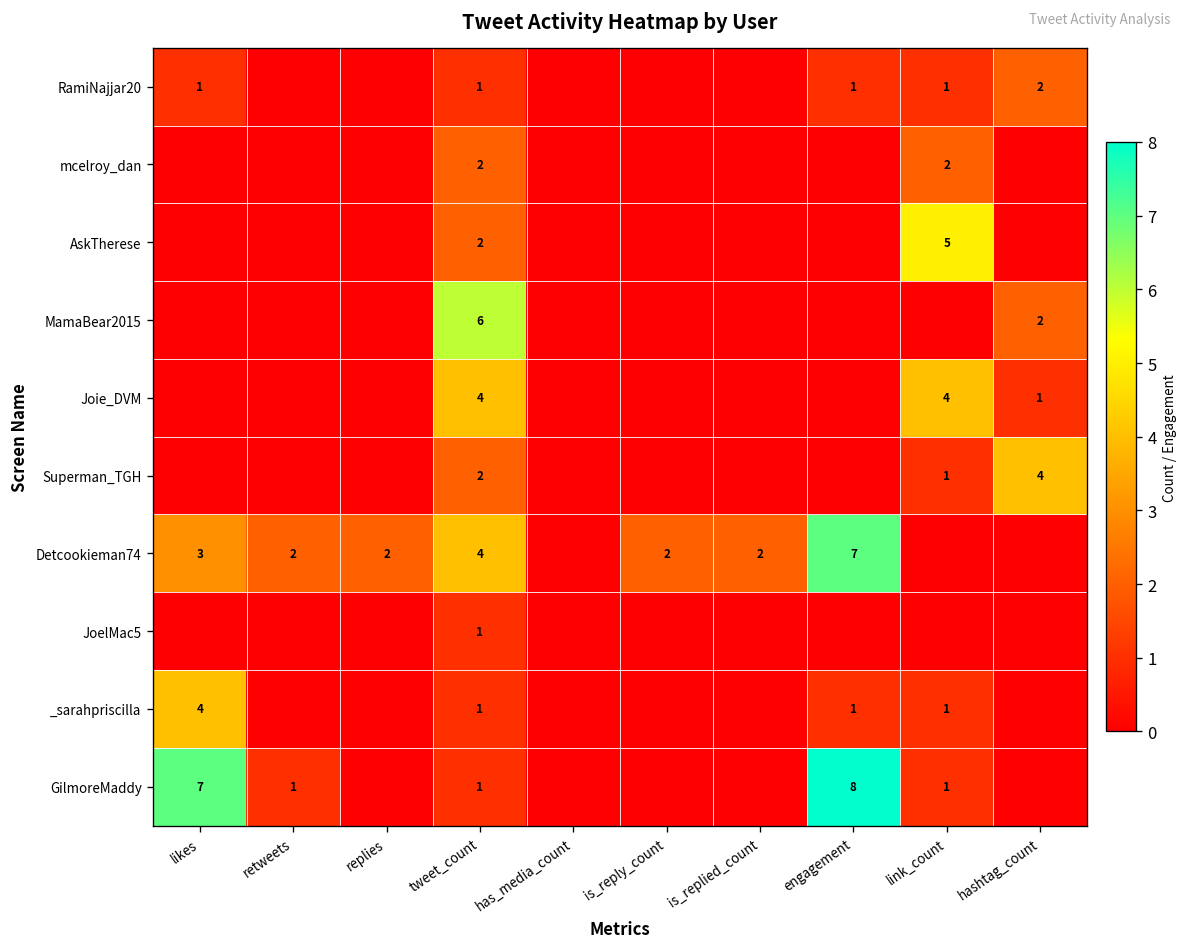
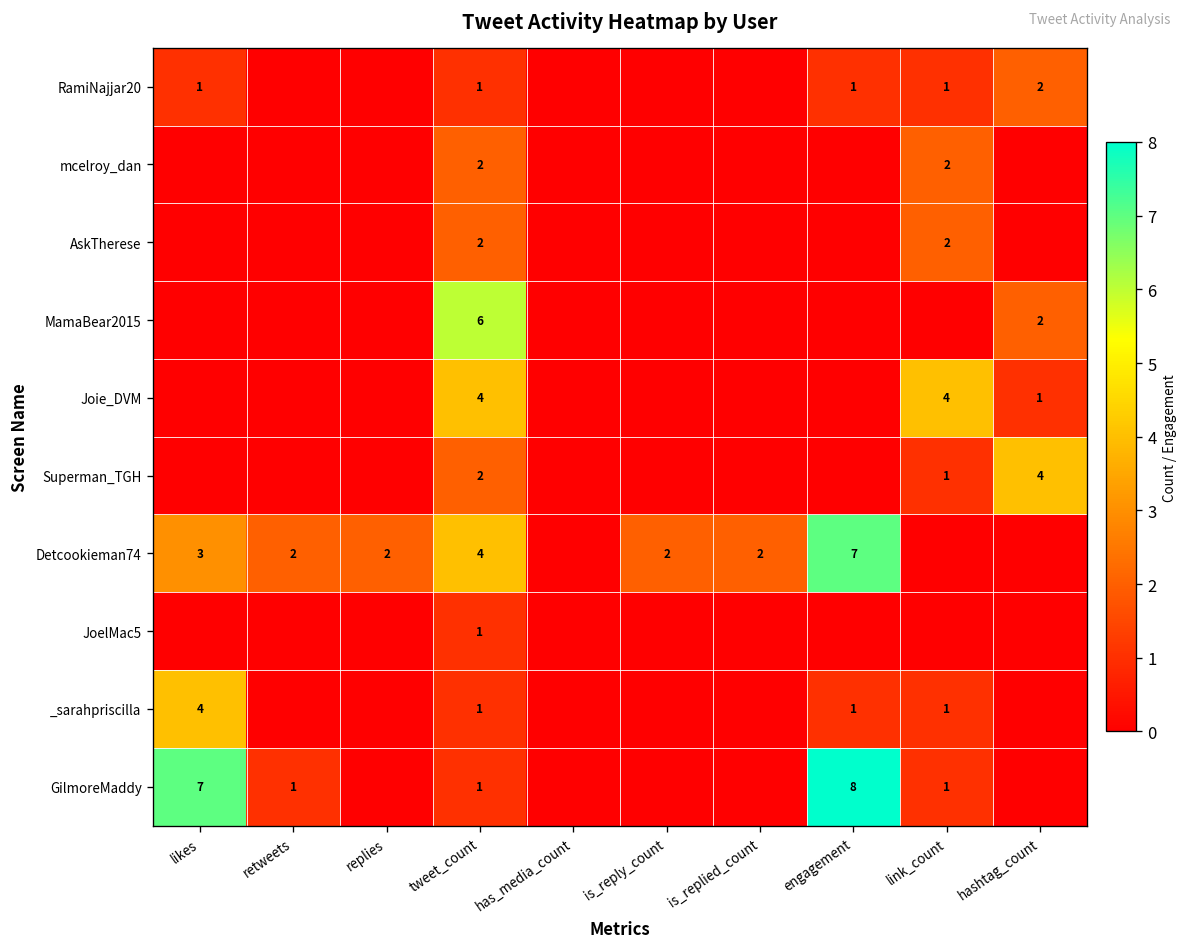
  {
    "RamiNajjar20": {
      "likes": 1,
      "tweet_count": 1,
      "engagement": 1,
      "link_count": 1,
      "hashtag_count": 2
    },
    "mcelroy_dan": {
      "tweet_count": 2,
      "link_count": 2
    },
    "AskTherese": {
      "tweet_count": 2,
-     "link_count": 5
+     "link_count": 2
    },
    "MamaBear2015": {
      "tweet_count": 6,
      "hashtag_count": 2
    },
    "Joie_DVM": {
      "tweet_count": 4,
      "link_count": 4,
      "hashtag_count": 1
    },
    "Superman_TGH": {
      "tweet_count": 2,
      "link_count": 1,
      "hashtag_count": 4
    },
    "Detcookieman74": {
      "likes": 3,
      "retweets": 2,
      "replies": 2,
      "tweet_count": 4,
      "is_reply_count": 2,
      "is_replied_count": 2,
      "engagement": 7
    },
    "JoelMac5": {
      "tweet_count": 1
    },
    "_sarahpriscilla": {
      "likes": 4,
      "tweet_count": 1,
      "engagement": 1,
      "link_count": 1
    },
    "GilmoreMaddy": {
      "likes": 7,
      "retweets": 1,
      "tweet_count": 1,
      "engagement": 8,
      "link_count": 1
    }
  }
